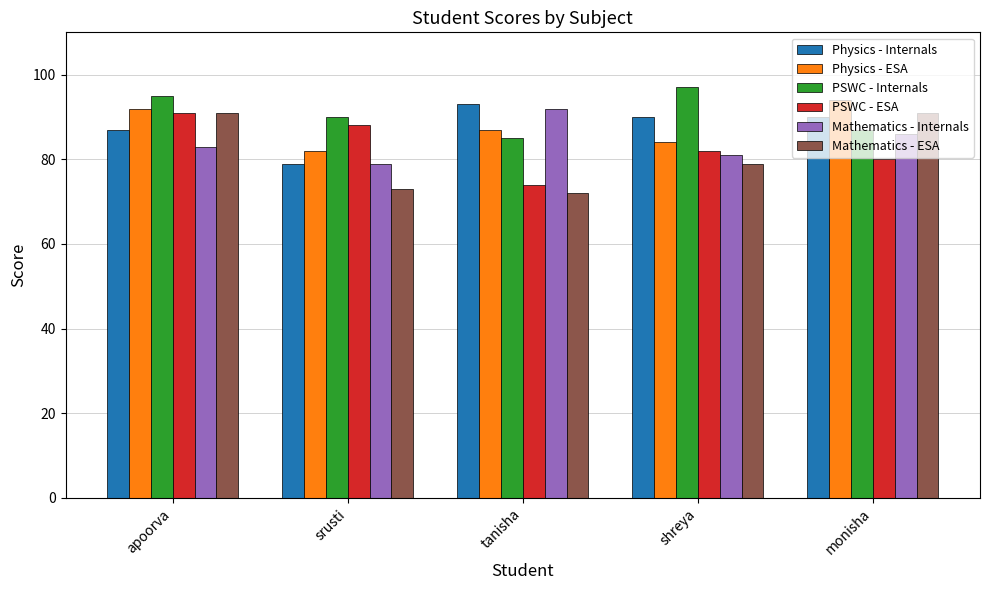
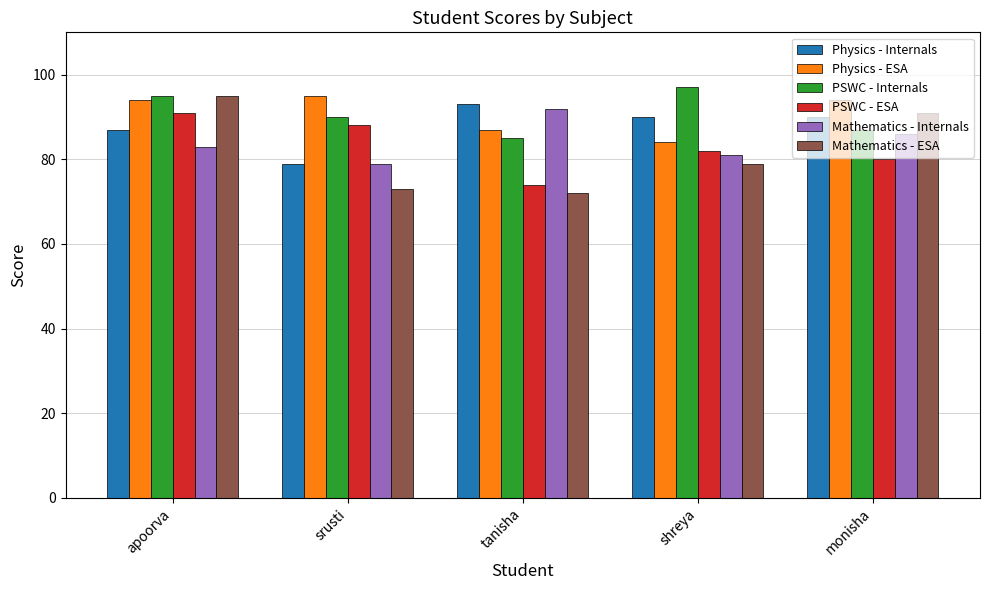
  {
    "Physics - Internals": {
      "apoorva": 87,
      "srusti": 79,
      "tanisha": 93,
      "shreya": 90
    },
    "Physics - ESA": {
-     "apoorva": 92,
-     "srusti": 82,
+     "apoorva": 94,
+     "srusti": 95,
      "tanisha": 87,
      "shreya": 84
    },
    "PSWC - Internals": {
      "apoorva": 95,
      "srusti": 90,
      "tanisha": 85,
      "shreya": 97
    },
    "PSWC - ESA": {
      "apoorva": 91,
      "srusti": 88,
      "tanisha": 74,
      "shreya": 82,
      "monisha": 80
    },
    "Mathematics - Internals": {
      "apoorva": 83,
      "srusti": 79,
      "tanisha": 92,
      "shreya": 81
    },
    "Mathematics - ESA": {
-     "apoorva": 91,
+     "apoorva": 95,
      "srusti": 73,
      "tanisha": 72,
      "shreya": 79
    }
  }
